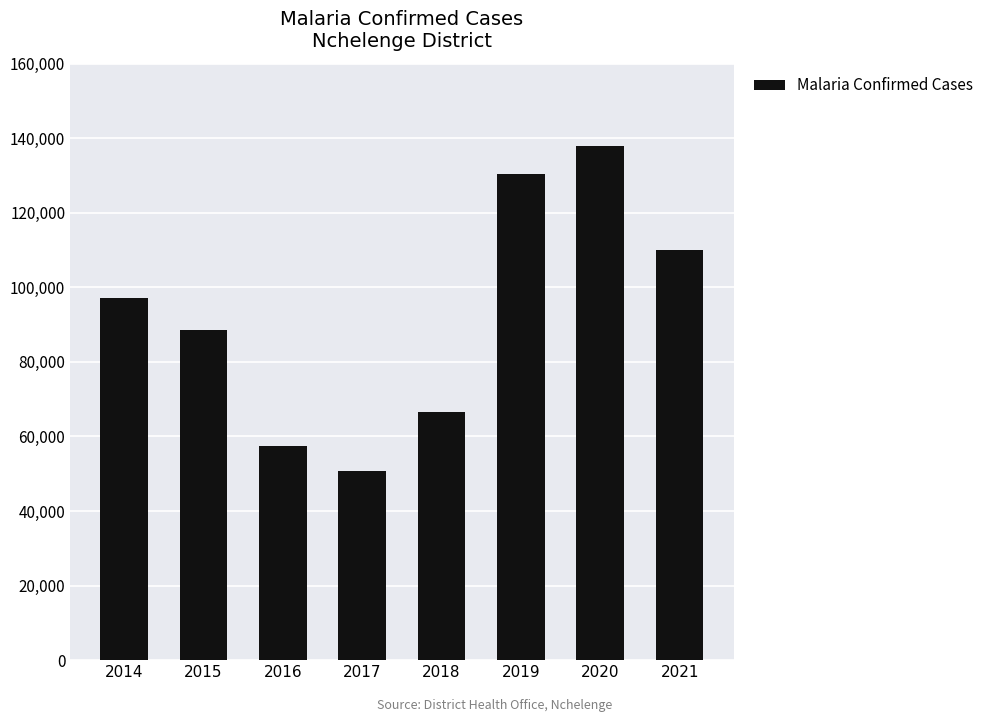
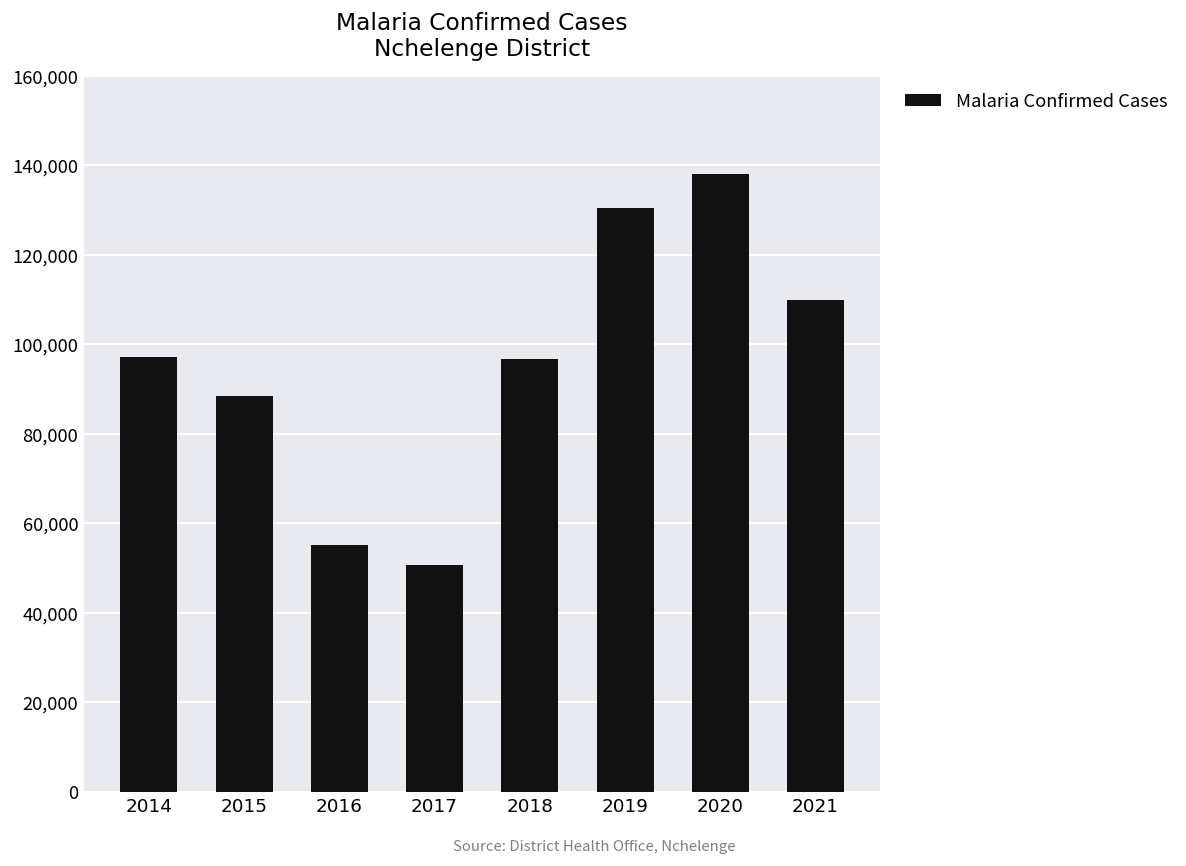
  {
    "2014": "97,000",
    "2015": "88,000",
-   "2016": "57,000",
+   "2016": "55,000",
    "2017": "51,000",
-   "2018": "67,000",
+   "2018": "97,000",
    "2019": "130,000",
    "2020": "138,000",
    "2021": "110,000"
  }
